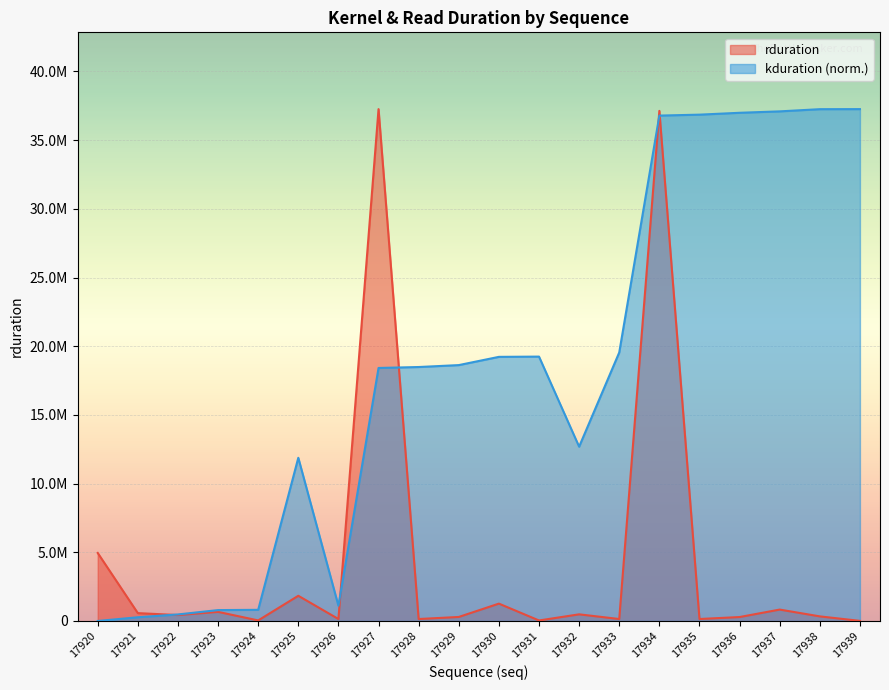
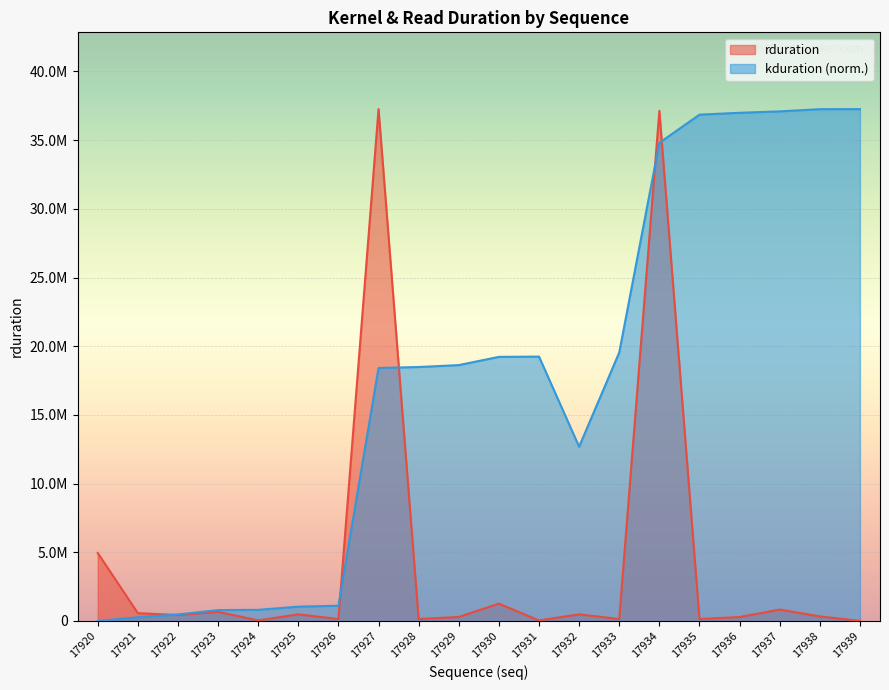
  {
    "rduration": {
      "17920": 5000000,
      "17921": 600000,
      "17924": 0,
-     "17925": 1800000,
+     "17925": 500000,
      "17926": 100000,
      "17927": 37300000,
      "17928": 100000,
      "17929": 300000,
      "17930": 1300000,
      "17931": 0,
      "17932": 500000,
      "17933": 100000,
      "17934": 37100000,
      "17935": 100000,
      "17936": 300000,
      "17937": 800000,
      "17938": 300000,
      "17939": 0
    },
    "kduration (norm.)": {
      "17920": 0,
      "17921": 300000,
      "17924": 800000,
-     "17925": 11900000,
+     "17925": 1000000,
      "17926": 1100000,
      "17927": 18400000,
      "17928": 18500000,
      "17929": 18600000,
      "17930": 19200000,
      "17931": 19200000,
      "17932": 12700000,
      "17933": 19500000,
-     "17934": 36800000,
+     "17934": 34800000,
      "17935": 36900000,
      "17936": 37000000,
      "17937": 37100000,
      "17938": 37300000,
      "17939": 37300000
    }
  }
